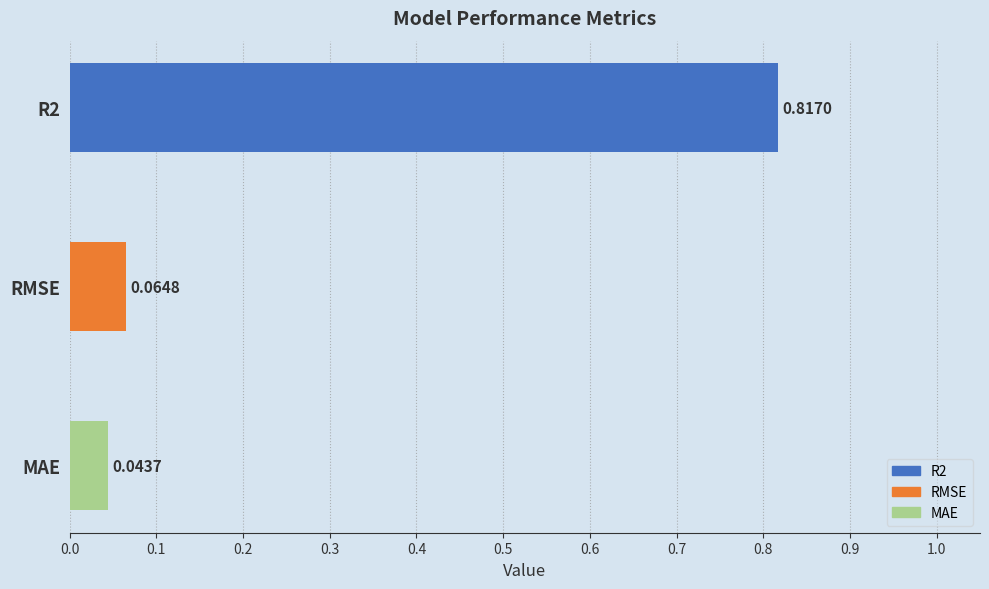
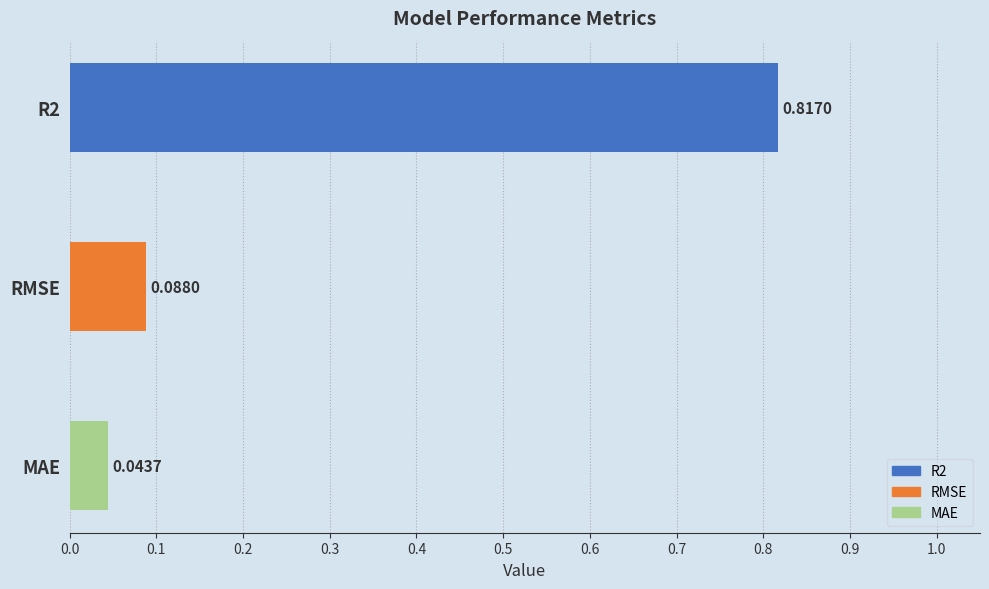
  {
    "R2": 0.8170,
-   "RMSE": 0.0648,
+   "RMSE": 0.0880,
    "MAE": 0.0437
  }
